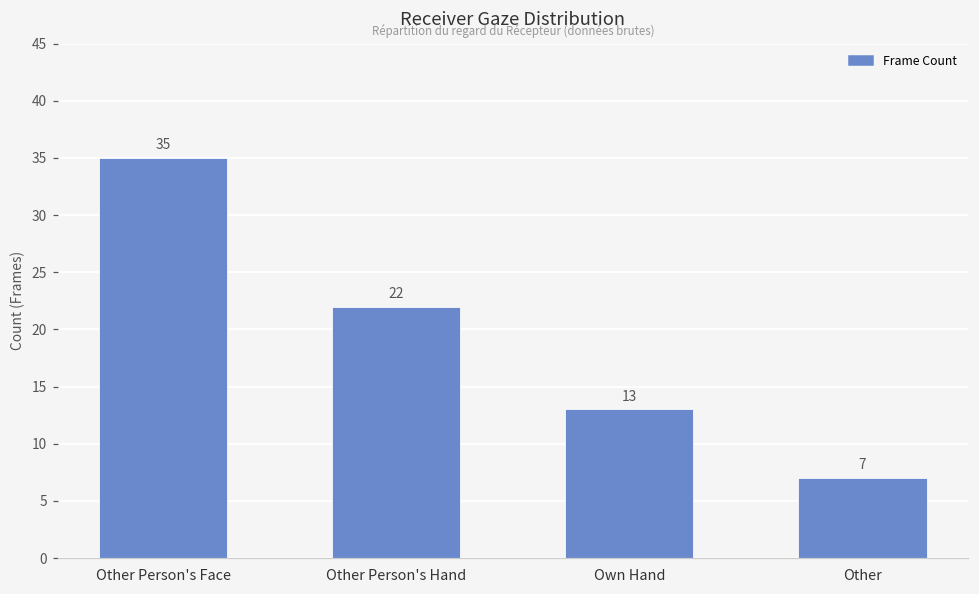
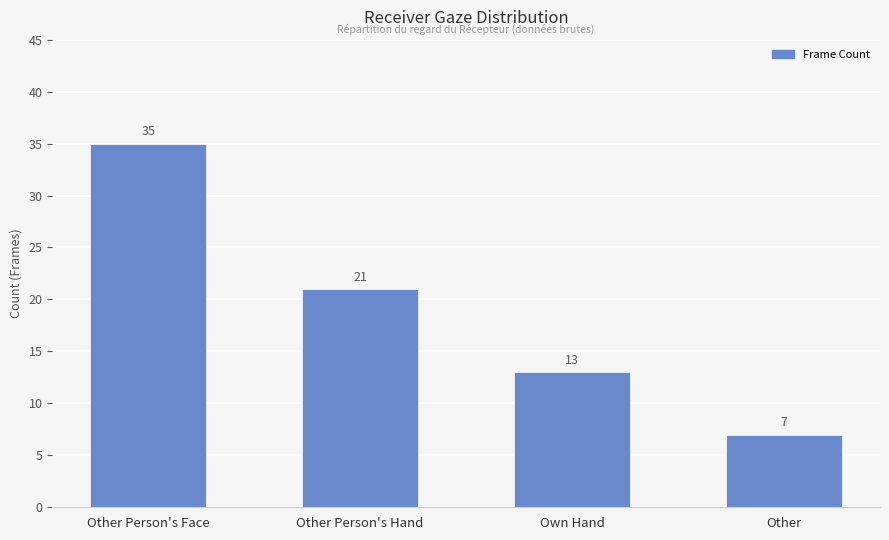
  {
    "Other Person's Face": 35,
-   "Other Person's Hand": 22,
+   "Other Person's Hand": 21,
    "Own Hand": 13,
    "Other": 7
  }
